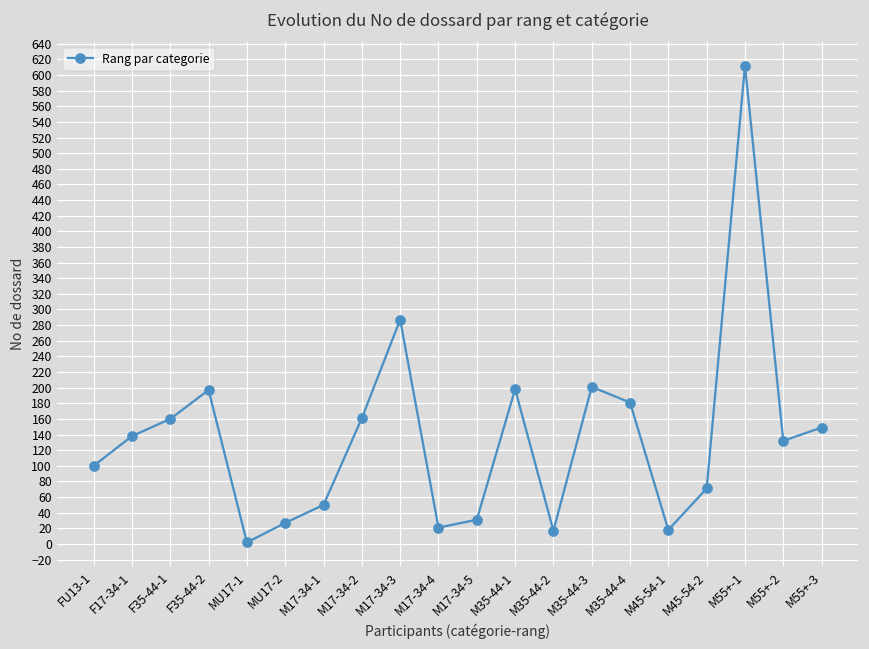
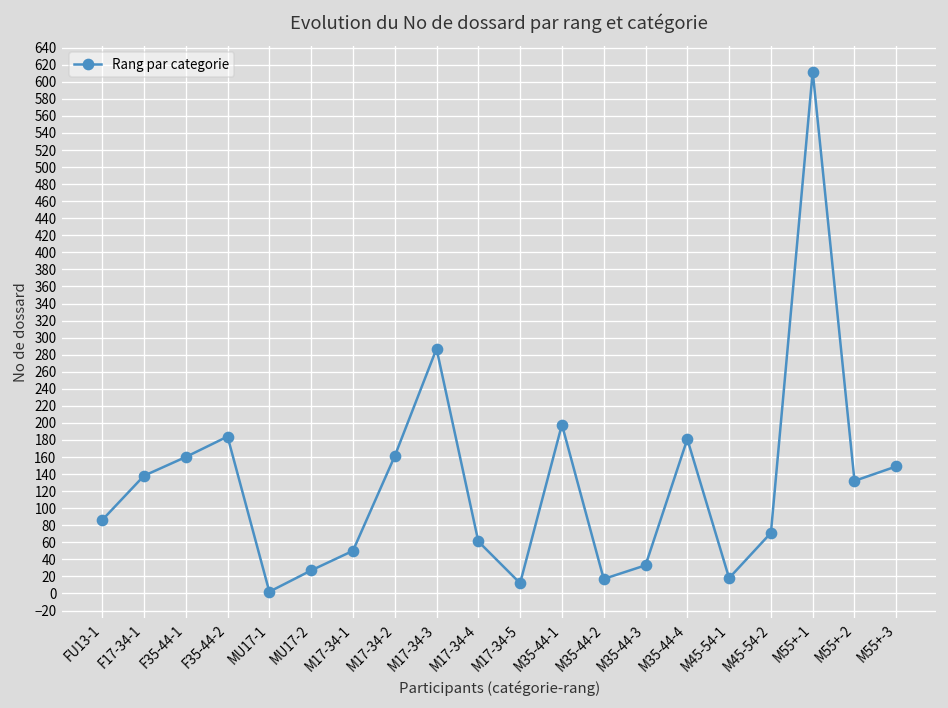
  {
-   "FU13-1": 100,
+   "FU13-1": 90,
    "F17-34-1": 140,
    "F35-44-1": 160,
-   "F35-44-2": 200,
+   "F35-44-2": 180,
    "MU17-1": 0,
    "MU17-2": 30,
    "M17-34-1": 50,
    "M17-34-2": 160,
    "M17-34-3": 290,
-   "M17-34-4": 20,
-   "M17-34-5": 30,
+   "M17-34-4": 60,
+   "M17-34-5": 10,
    "M35-44-1": 200,
    "M35-44-2": 20,
-   "M35-44-3": 200,
+   "M35-44-3": 30,
    "M35-44-4": 180,
    "M45-54-1": 20,
    "M45-54-2": 70,
    "M55+-1": 610,
    "M55+-2": 130,
    "M55+-3": 150
  }
